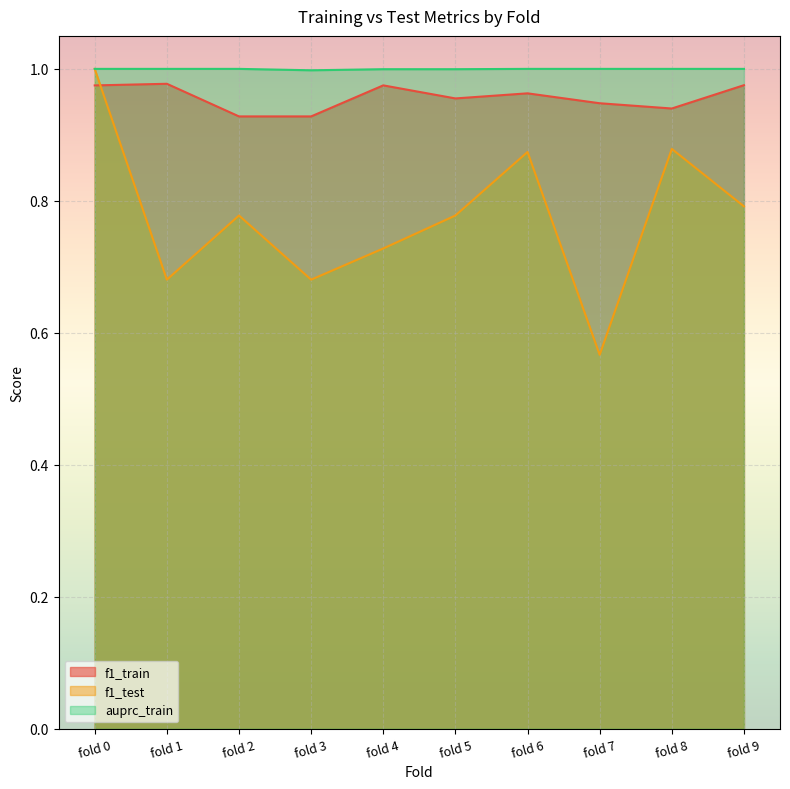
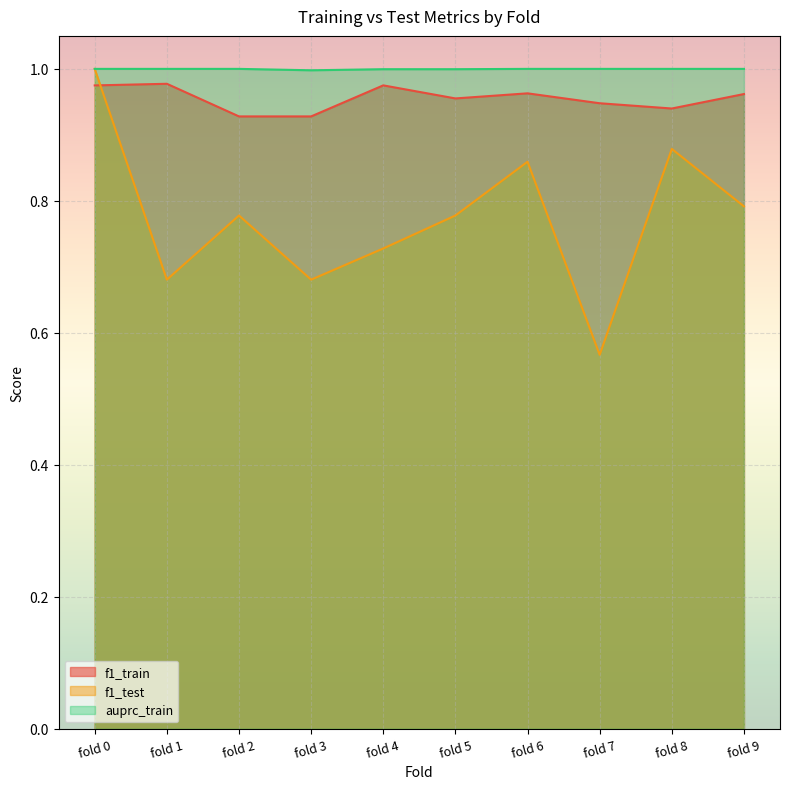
  {
    "f1_train": {
      "fold 0": 0.97,
      "fold 1": 0.98,
      "fold 2": 0.93,
      "fold 3": 0.93,
      "fold 4": 0.98,
      "fold 5": 0.96,
      "fold 6": 0.96,
      "fold 7": 0.95,
      "fold 8": 0.94,
-     "fold 9": 0.98
+     "fold 9": 0.96
    },
    "f1_test": {
      "fold 1": 0.68,
      "fold 2": 0.78,
      "fold 3": 0.68,
      "fold 4": 0.73,
      "fold 5": 0.78,
-     "fold 6": 0.87,
+     "fold 6": 0.86,
      "fold 7": 0.57,
      "fold 8": 0.88,
      "fold 9": 0.79
    },
    "auprc_train": {
      "fold 1": 1.00,
      "fold 2": 1.00,
      "fold 3": 1.00,
      "fold 4": 1.00,
      "fold 5": 1.00,
      "fold 6": 1.00,
      "fold 7": 1.00,
      "fold 8": 1.00,
      "fold 9": 1.00
    }
  }
